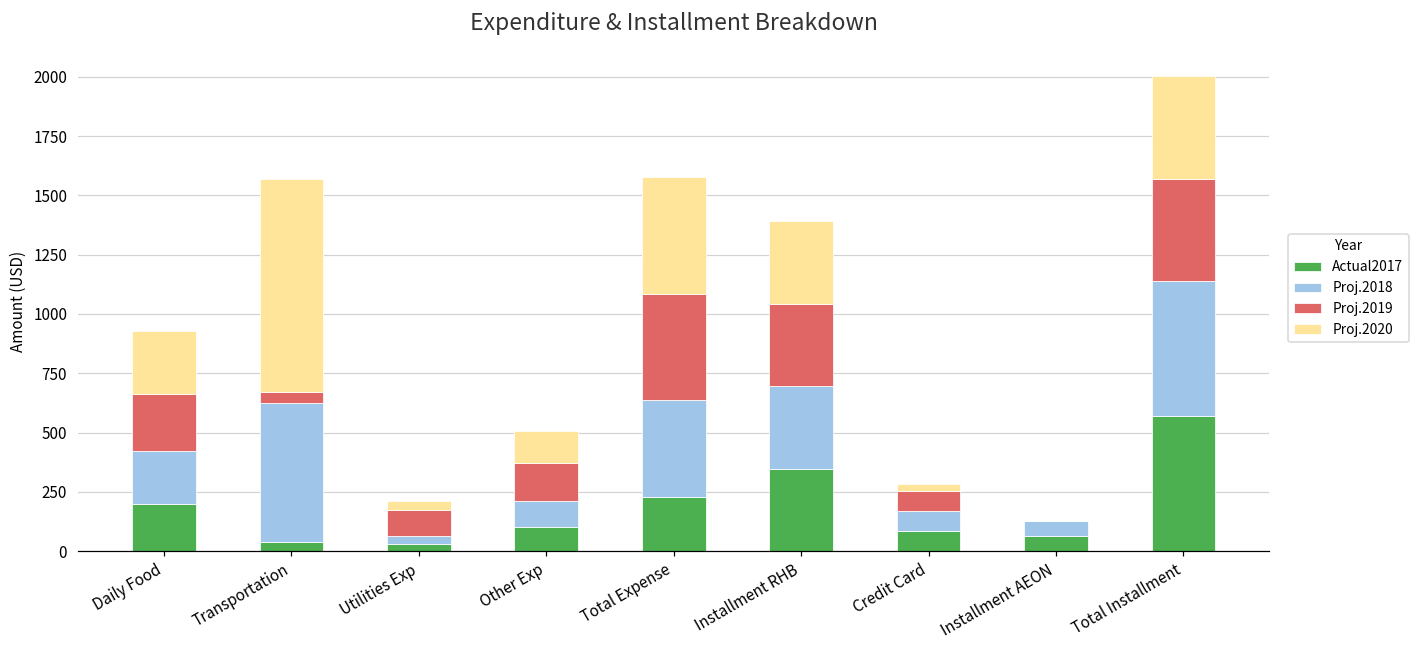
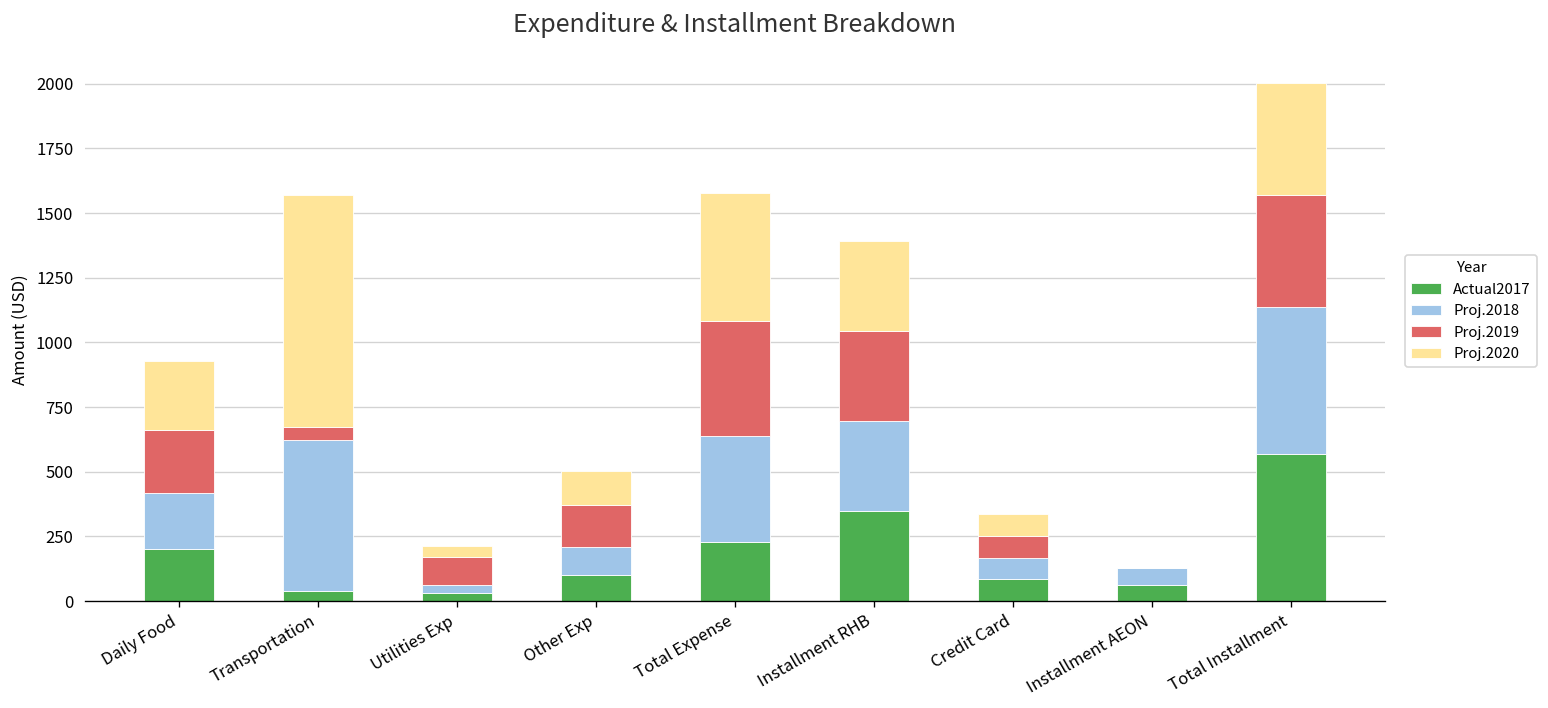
  {
    "Actual2017": {
      "Daily Food": 200,
      "Transportation": 40,
      "Utilities Exp": 30,
      "Other Exp": 100,
      "Total Expense": 230,
      "Installment RHB": 350,
      "Credit Card": 80,
      "Installment AEON": 60,
      "Total Installment": 570
    },
    "Proj.2018": {
      "Daily Food": 220,
      "Transportation": 580,
      "Utilities Exp": 30,
      "Other Exp": 110,
      "Total Expense": 410,
      "Installment RHB": 350,
      "Credit Card": 80,
      "Installment AEON": 60,
      "Total Installment": 570
    },
    "Proj.2019": {
      "Daily Food": 240,
      "Transportation": 50,
      "Utilities Exp": 110,
      "Other Exp": 160,
      "Total Expense": 450,
      "Installment RHB": 350,
      "Credit Card": 80,
      "Installment AEON": 0,
      "Total Installment": 430
    },
    "Proj.2020": {
      "Daily Food": 270,
      "Transportation": 900,
      "Utilities Exp": 40,
      "Other Exp": 130,
      "Total Expense": 490,
      "Installment RHB": 350,
-     "Credit Card": 30,
+     "Credit Card": 80,
      "Installment AEON": 0,
      "Total Installment": 430
    }
  }
